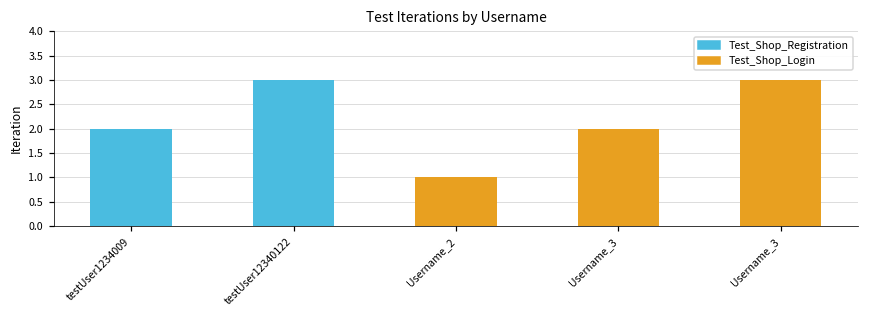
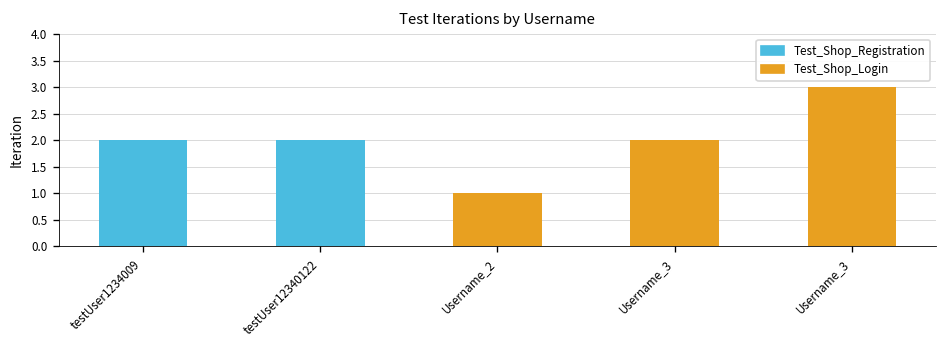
  {
    "testUser1234009": 2,
-   "testUser12340122": 3,
+   "testUser12340122": 2,
    "Username_2": 1
  }
